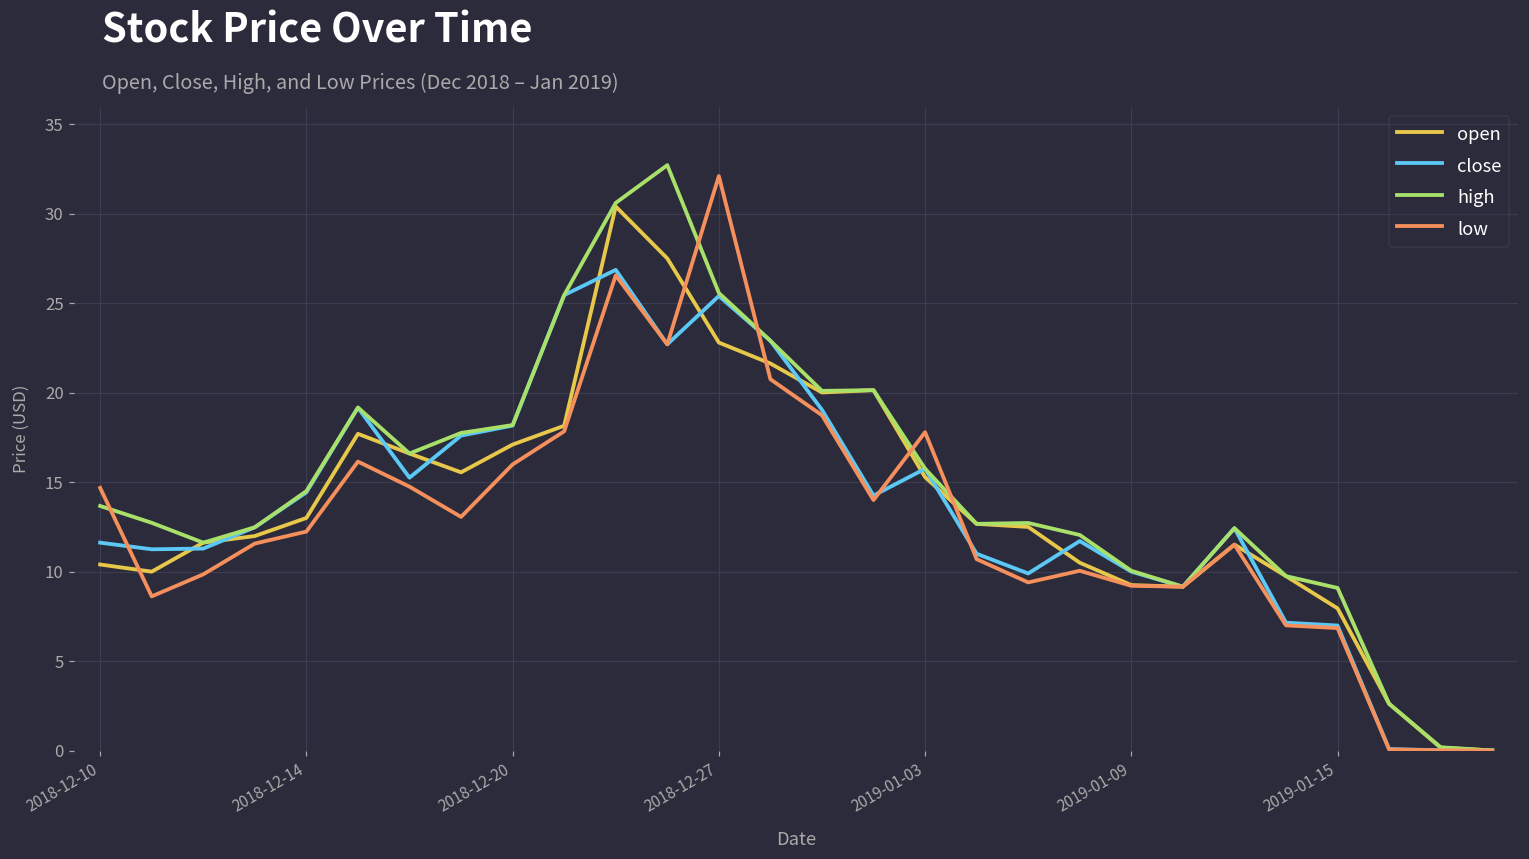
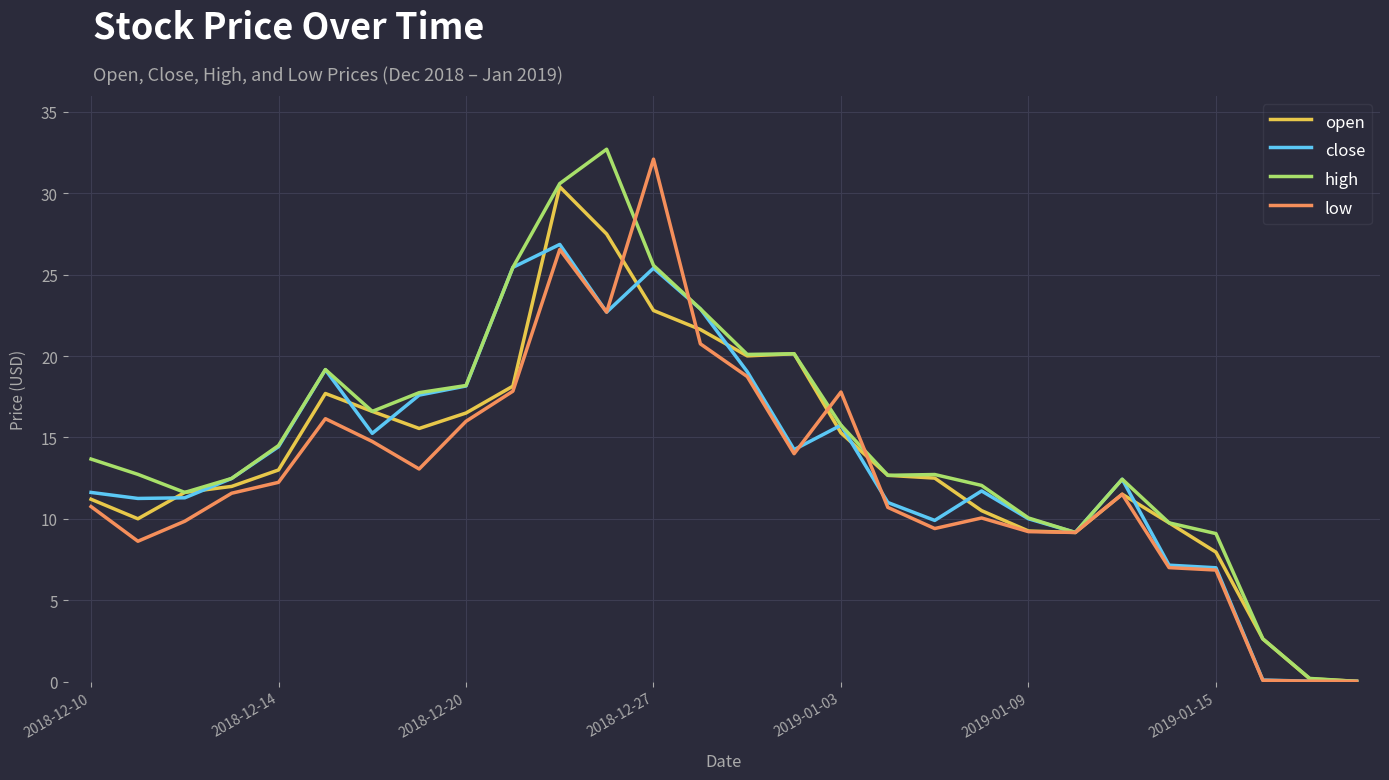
  {
    "open": {
-     "2018-12-10": 10.4,
+     "2018-12-10": 11.2,
      "2018-12-14": 13.0,
-     "2018-12-20": 17.1,
+     "2018-12-20": 16.5,
      "2018-12-27": 22.8,
      "2019-01-03": 15.3,
      "2019-01-15": 8.0
    },
    "close": {
      "2018-12-10": 11.6,
      "2018-12-27": 25.4
    },
    "high": {
      "2018-12-10": 13.7,
      "2018-12-27": 25.6,
      "2019-01-15": 9.1
    },
    "low": {
-     "2018-12-10": 14.7,
+     "2018-12-10": 10.8,
      "2018-12-14": 12.2,
      "2018-12-20": 16.0,
      "2018-12-27": 32.1,
      "2019-01-03": 17.8
    }
  }
